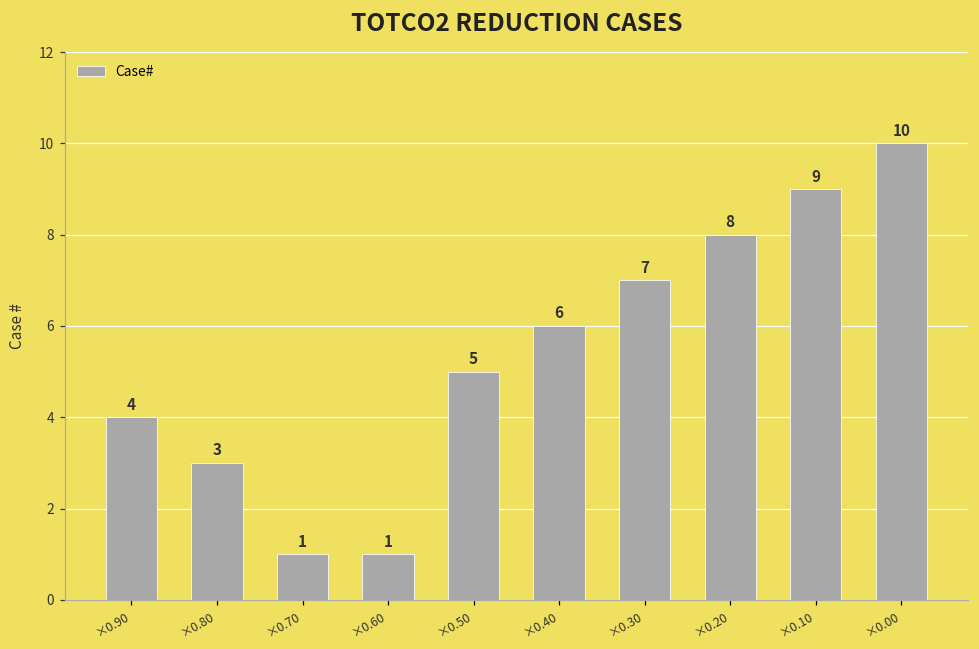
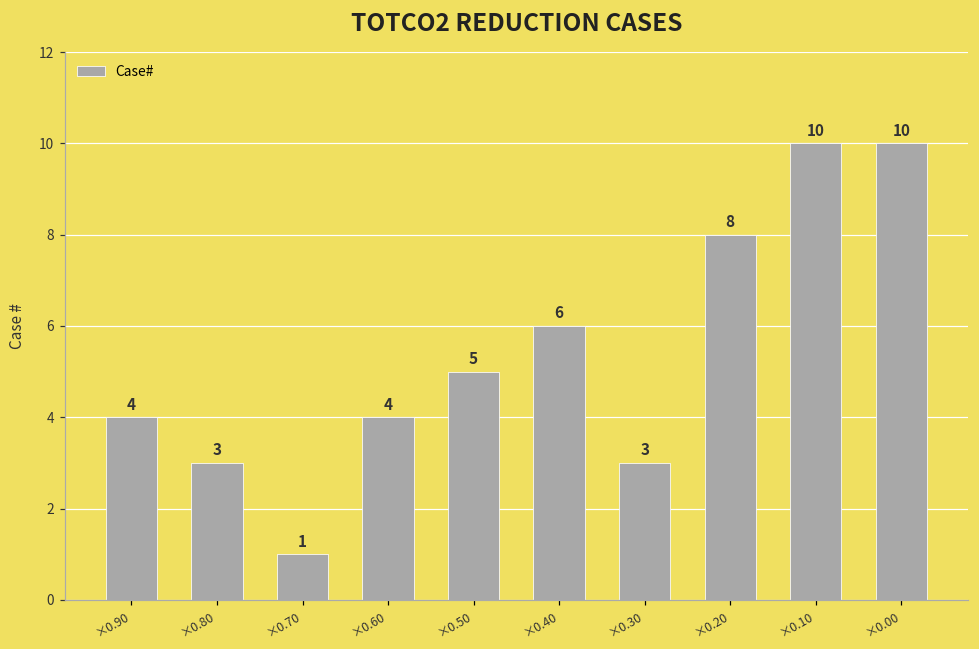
  {
    "×0.90": 4,
    "×0.80": 3,
    "×0.70": 1,
-   "×0.60": 1,
+   "×0.60": 4,
    "×0.50": 5,
    "×0.40": 6,
-   "×0.30": 7,
+   "×0.30": 3,
    "×0.20": 8,
-   "×0.10": 9,
+   "×0.10": 10,
    "×0.00": 10
  }
